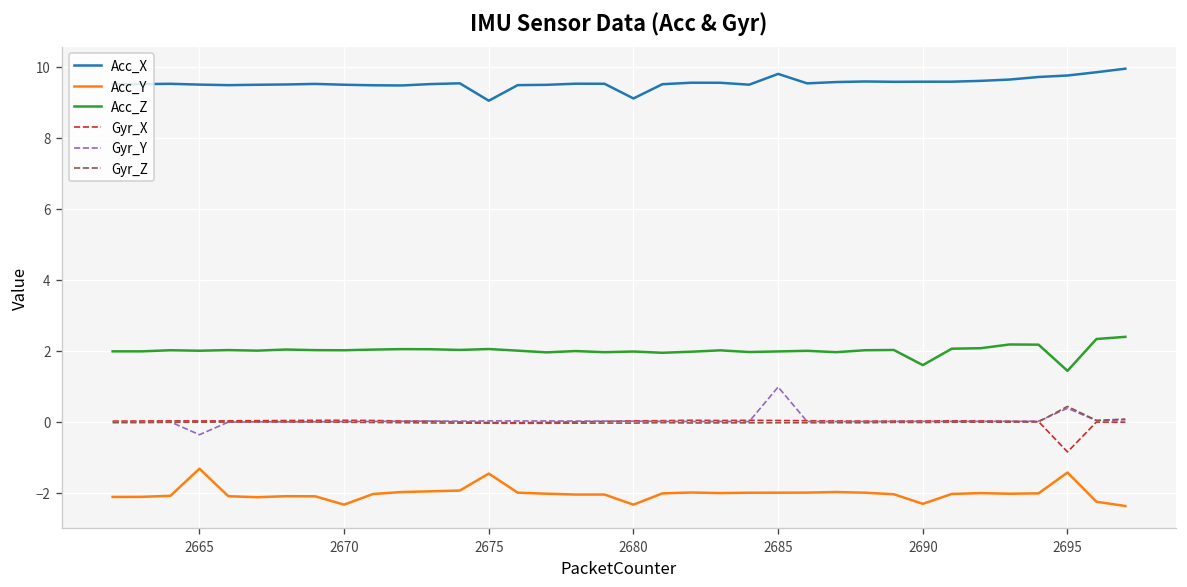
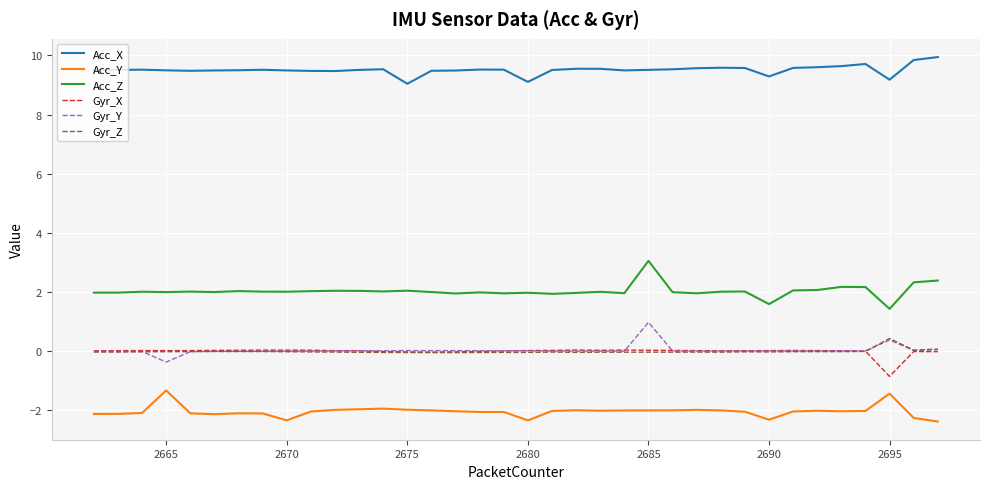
  {
    "Acc_X": {
      "2665": 9.5,
      "2670": 9.5,
      "2675": 9.0,
      "2680": 9.1,
-     "2685": 9.8,
-     "2690": 9.6,
-     "2695": 9.8
+     "2685": 9.5,
+     "2690": 9.3,
+     "2695": 9.2
    },
    "Acc_Y": {
      "2665": -1.3,
      "2670": -2.3,
-     "2675": -1.5,
+     "2675": -2.0,
      "2680": -2.3,
      "2685": -2.0,
      "2690": -2.3,
      "2695": -1.4
    },
    "Acc_Z": {
      "2665": 2.0,
      "2670": 2.0,
      "2675": 2.0,
      "2680": 2.0,
-     "2685": 2.0,
+     "2685": 3.1,
      "2690": 1.6,
      "2695": 1.4
    },
    "Gyr_X": {
      "2695": -0.9
    },
    "Gyr_Y": {
      "2665": -0.4,
      "2685": 1.0
    }
  }
